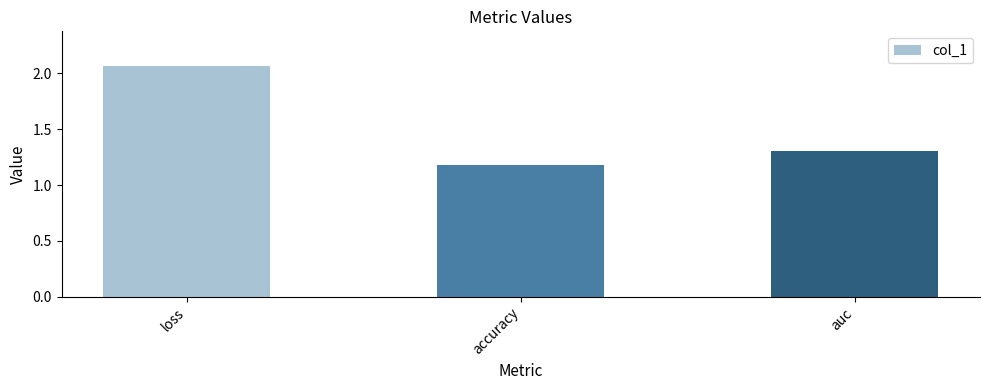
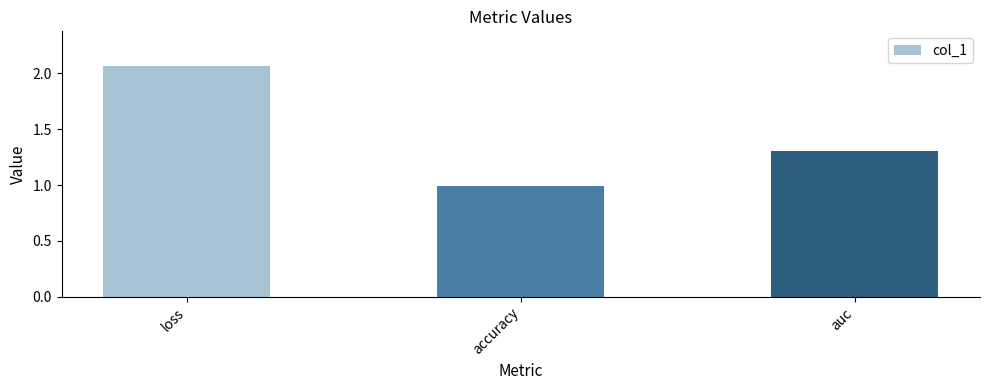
  {
    "loss": 2.07,
-   "accuracy": 1.17,
+   "accuracy": 0.99,
    "auc": 1.31
  }
